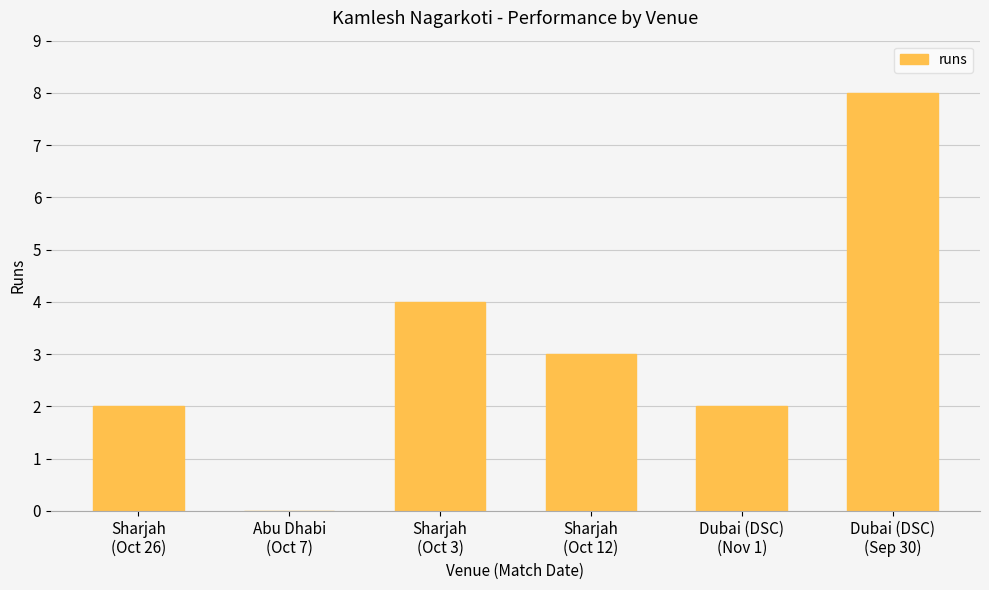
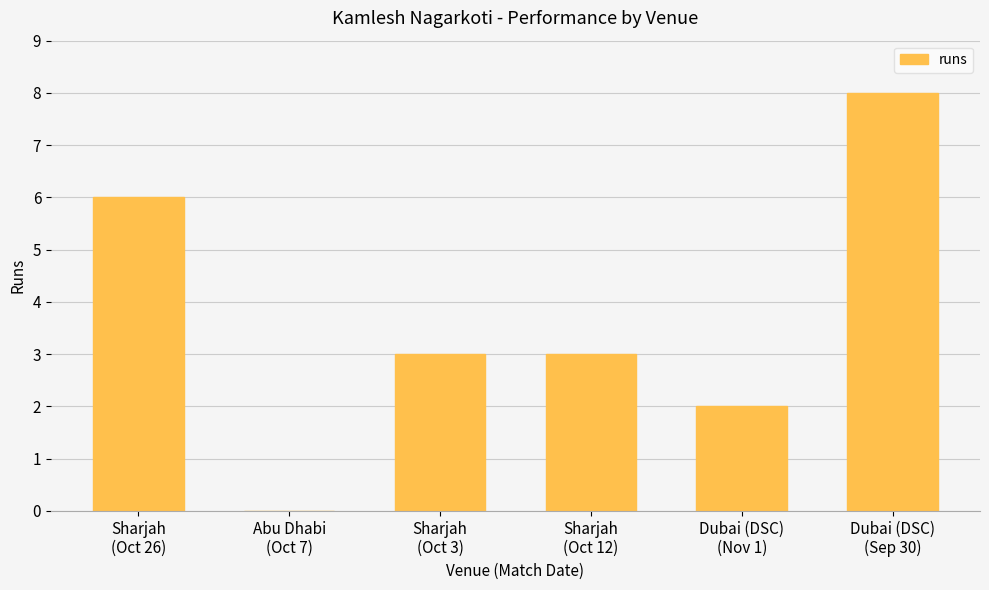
  {
-   "Sharjah (Oct 26)": 2,
+   "Sharjah (Oct 26)": 6,
    "Abu Dhabi (Oct 7)": 0,
-   "Sharjah (Oct 3)": 4,
+   "Sharjah (Oct 3)": 3,
    "Sharjah (Oct 12)": 3,
    "Dubai (DSC) (Nov 1)": 2,
    "Dubai (DSC) (Sep 30)": 8
  }
